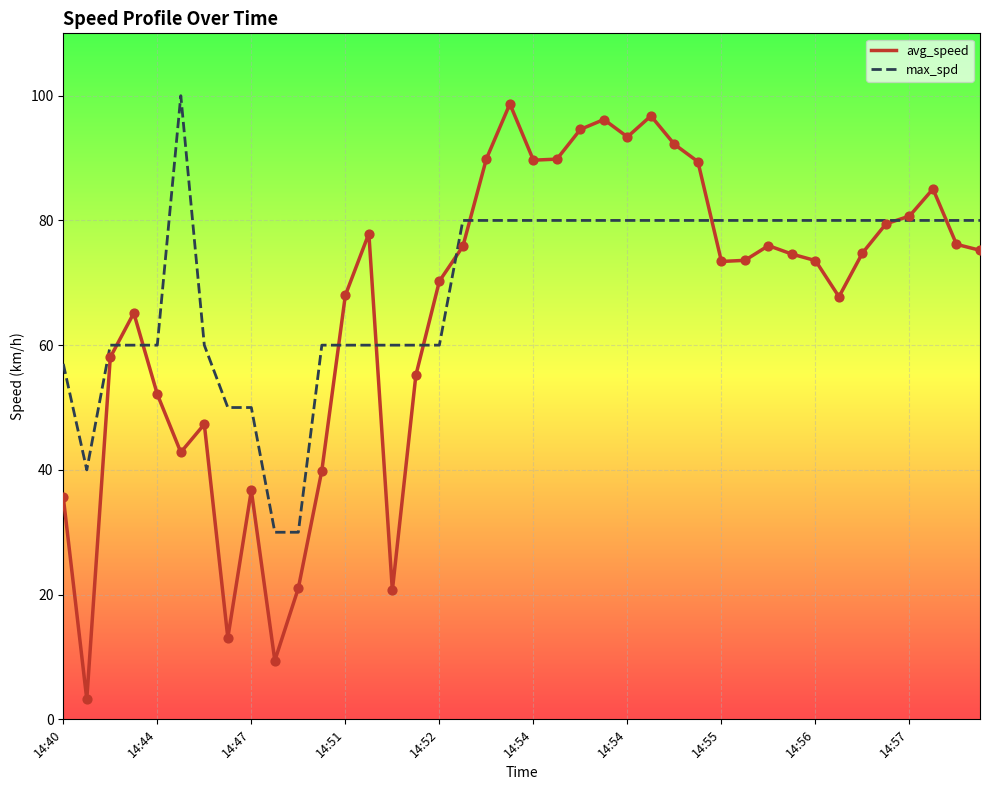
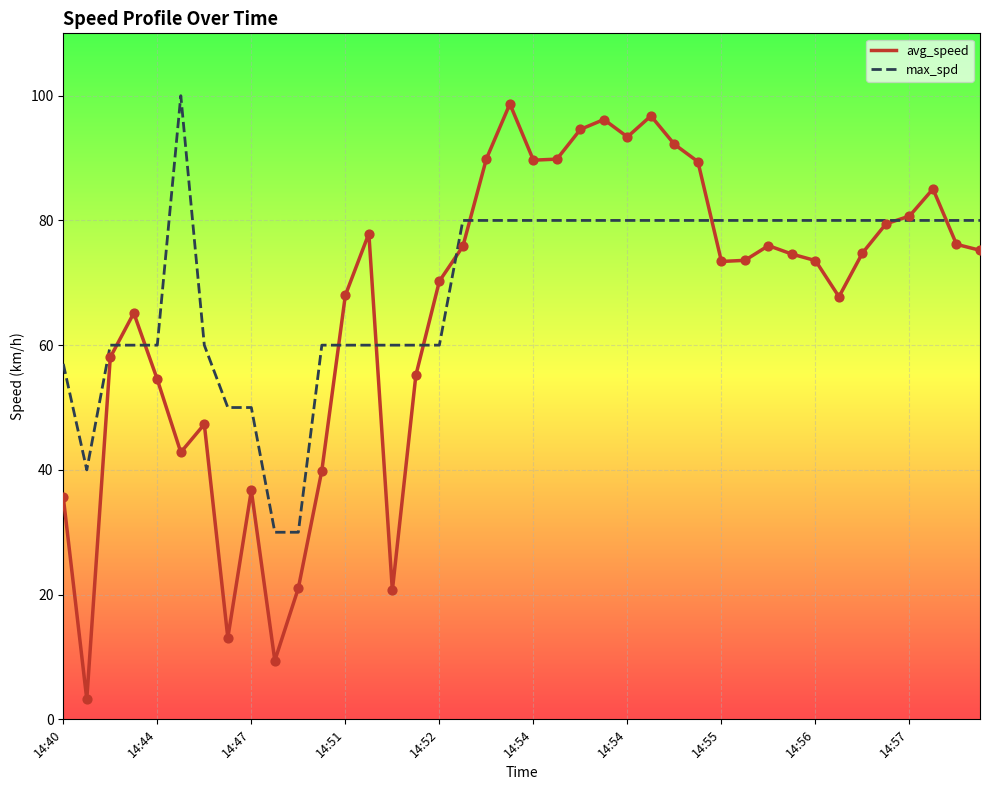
  {
    "avg_speed": {
      "14:40": 36,
-     "14:44": 52
+     "14:44": 55
    },
    "max_spd": {
      "14:40": 57,
      "14:44": 60
    }
  }
